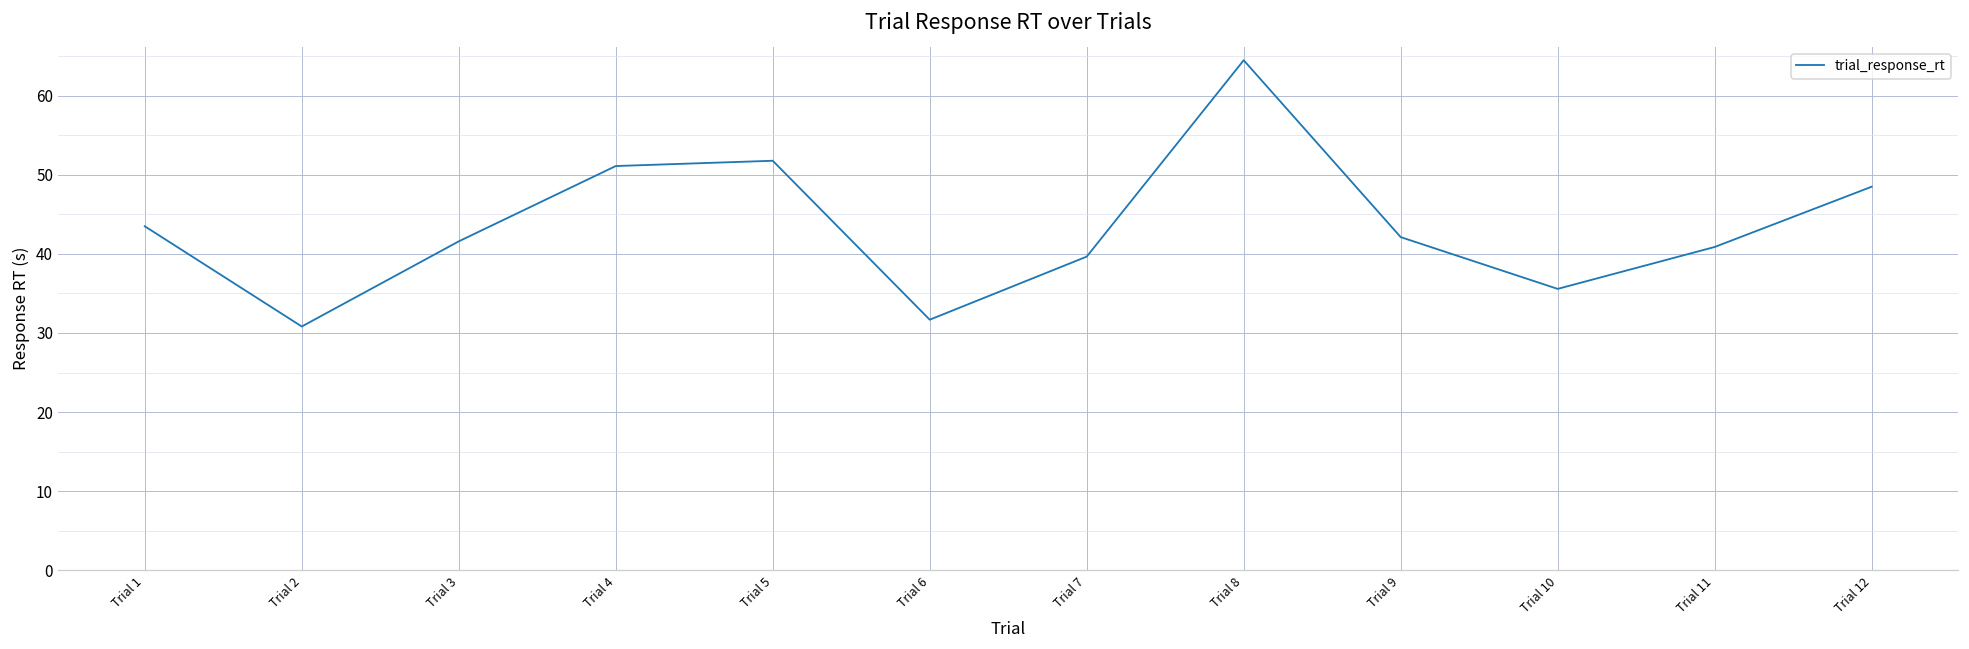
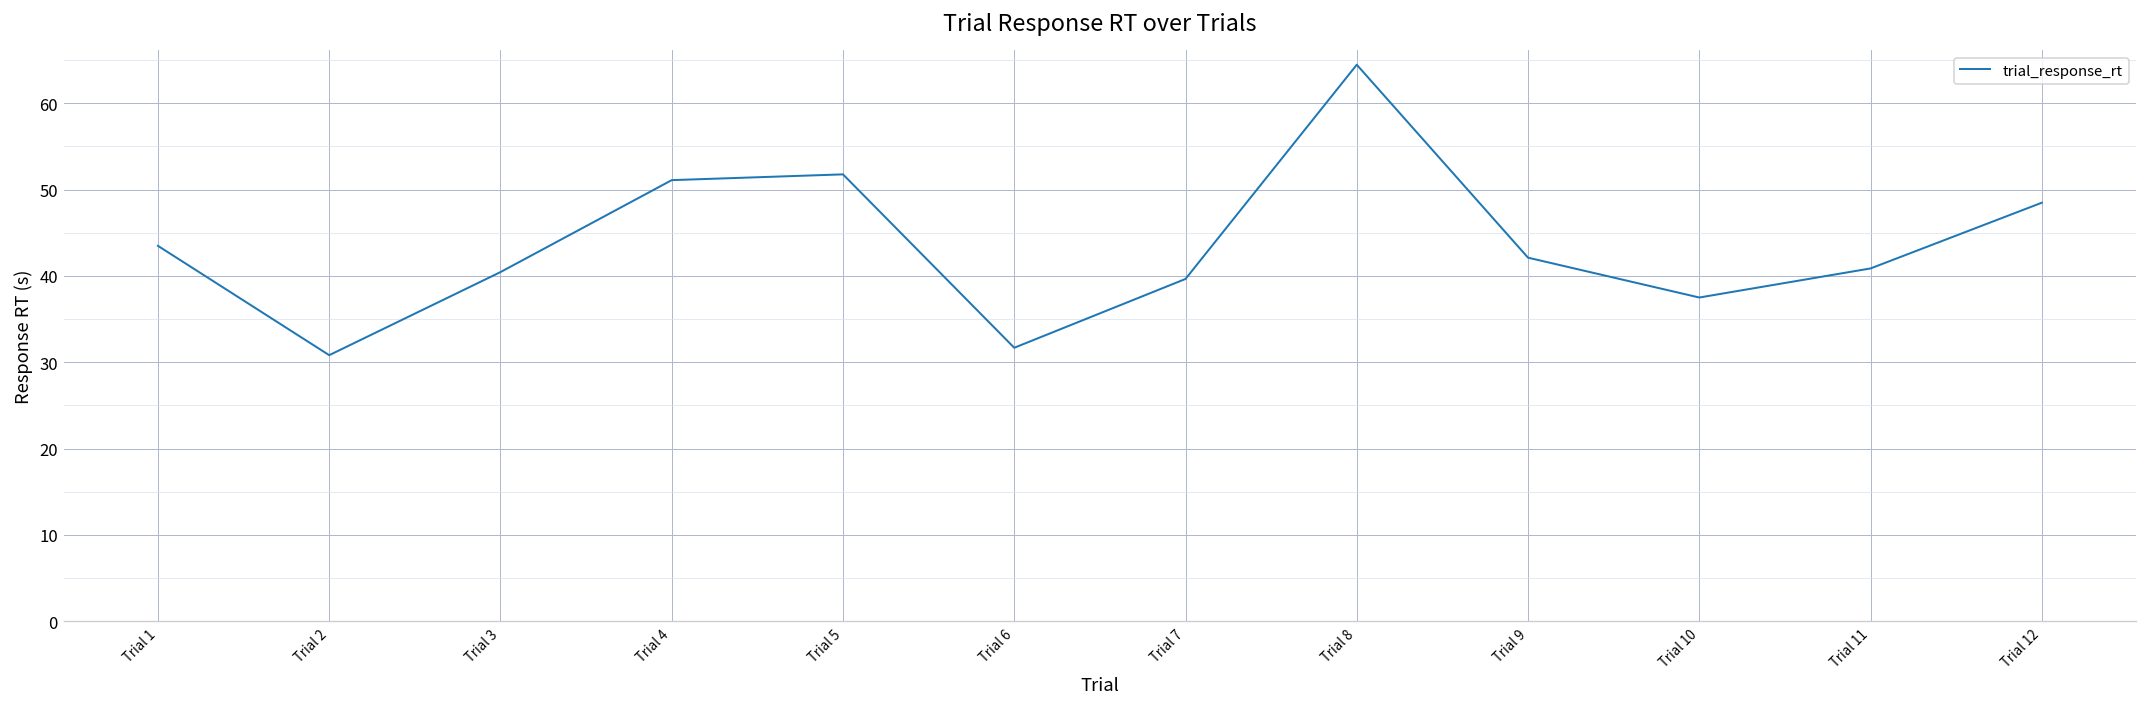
  {
    "Trial 1": 43,
    "Trial 2": 31,
-   "Trial 3": 42,
+   "Trial 3": 40,
    "Trial 4": 51,
    "Trial 5": 52,
    "Trial 6": 32,
    "Trial 7": 40,
    "Trial 8": 64,
    "Trial 9": 42,
-   "Trial 10": 36,
+   "Trial 10": 37,
    "Trial 11": 41,
    "Trial 12": 48
  }
